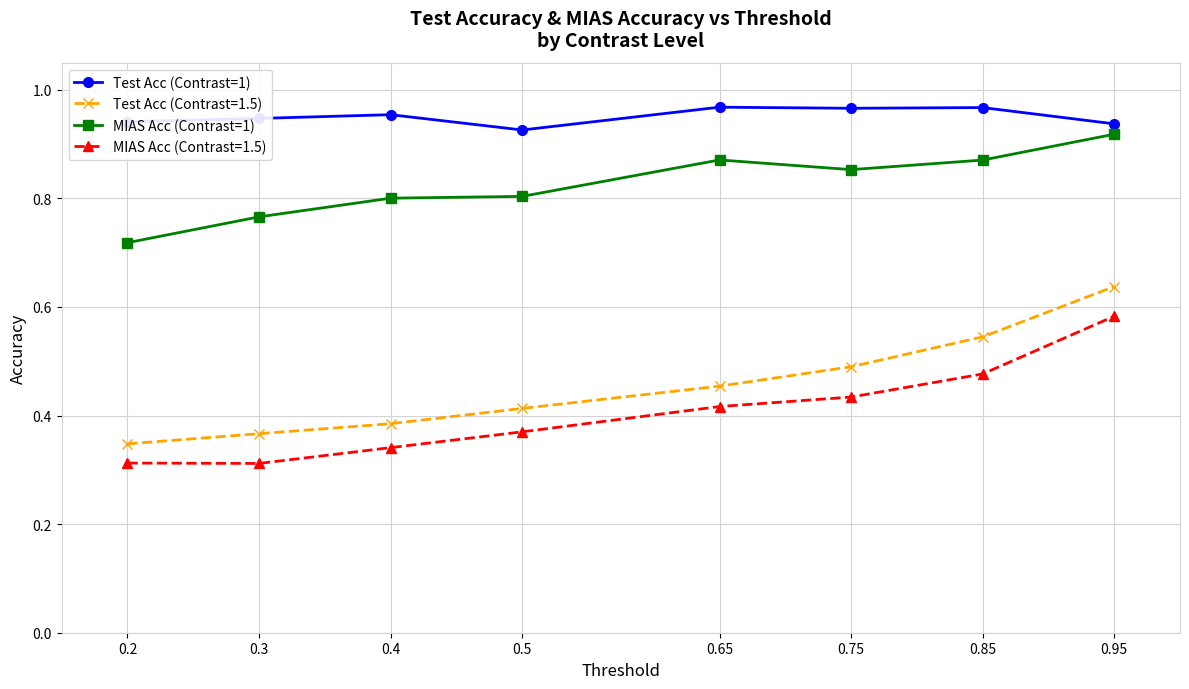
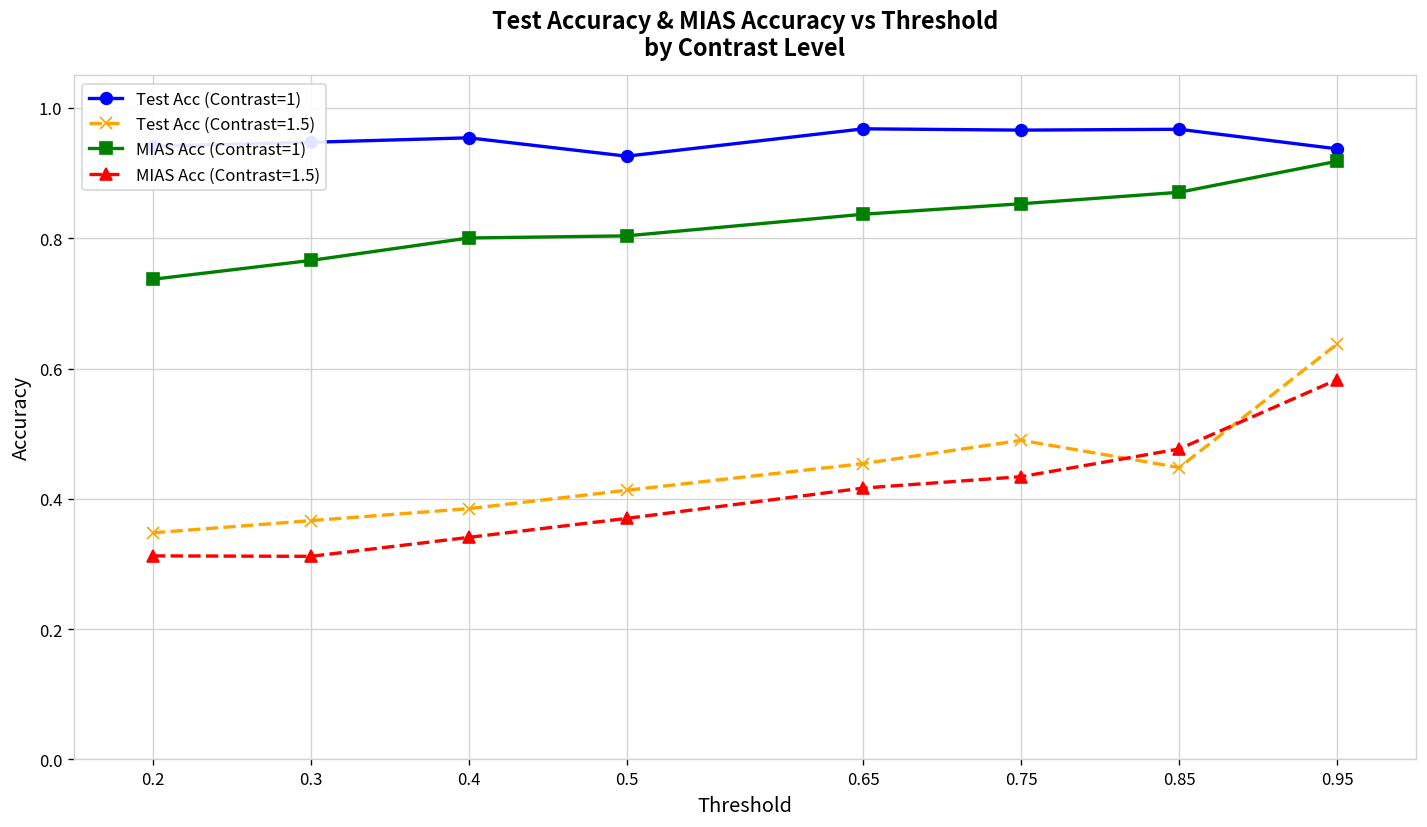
  {
    "Test Acc (Contrast=1)": {
      "0.4": 0.95,
      "0.5": 0.93,
      "0.65": 0.97,
      "0.75": 0.97,
      "0.85": 0.97,
      "0.95": 0.94
    },
    "Test Acc (Contrast=1.5)": {
      "0.2": 0.35,
      "0.3": 0.37,
      "0.4": 0.39,
      "0.5": 0.41,
      "0.65": 0.45,
      "0.75": 0.49,
-     "0.85": 0.54,
+     "0.85": 0.45,
      "0.95": 0.64
    },
    "MIAS Acc (Contrast=1)": {
-     "0.2": 0.72,
+     "0.2": 0.74,
      "0.3": 0.77,
      "0.4": 0.80,
      "0.5": 0.80,
-     "0.65": 0.87,
+     "0.65": 0.84,
      "0.75": 0.85,
      "0.85": 0.87,
      "0.95": 0.92
    },
    "MIAS Acc (Contrast=1.5)": {
      "0.2": 0.31,
      "0.3": 0.31,
      "0.4": 0.34,
      "0.5": 0.37,
      "0.65": 0.42,
      "0.75": 0.43,
      "0.85": 0.48,
      "0.95": 0.58
    }
  }
